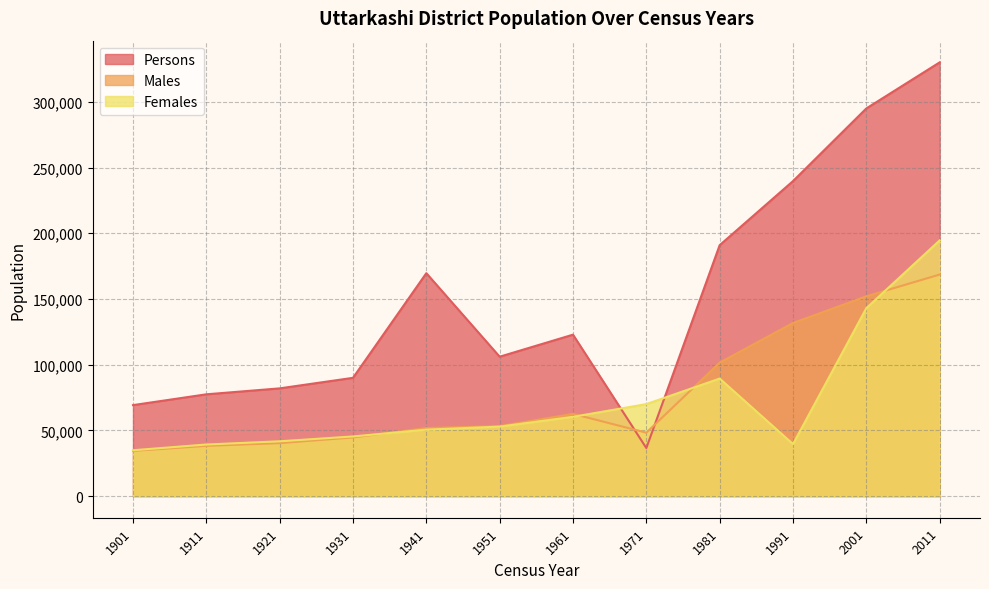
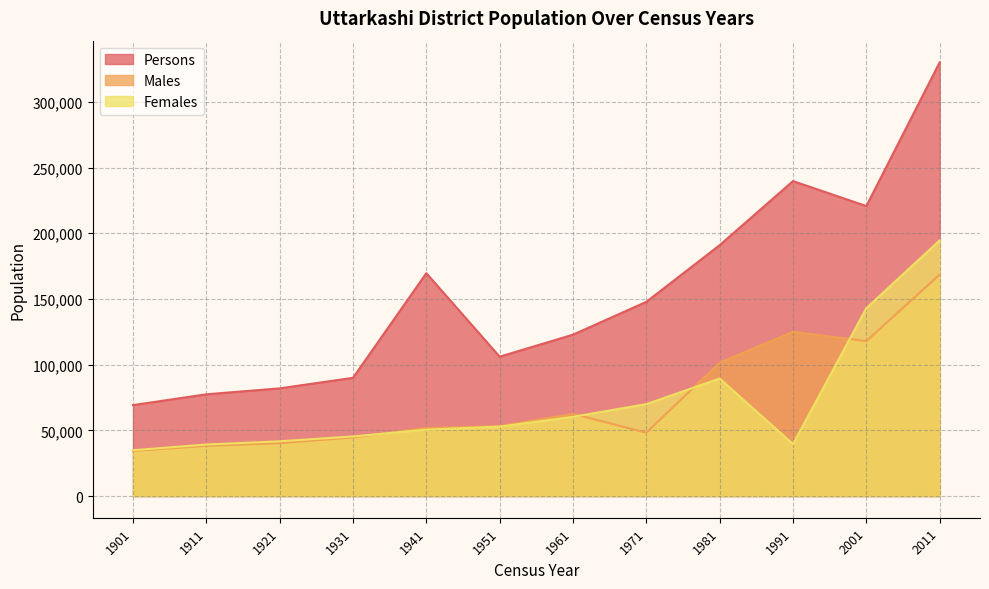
  {
    "Persons": {
      "1901": "69,000",
      "1911": "77,000",
      "1921": "82,000",
      "1931": "90,000",
      "1941": "170,000",
      "1951": "106,000",
      "1961": "123,000",
-     "1971": "37,000",
+     "1971": "148,000",
      "1981": "191,000",
      "1991": "240,000",
-     "2001": "295,000",
+     "2001": "221,000",
      "2011": "330,000"
    },
    "Males": {
      "1961": "63,000",
      "1971": "48,000",
      "1981": "102,000",
-     "1991": "132,000",
-     "2001": "152,000",
+     "1991": "125,000",
+     "2001": "118,000",
      "2011": "169,000"
    },
    "Females": {
      "1961": "60,000",
      "1971": "70,000",
      "1981": "89,000",
      "1991": "40,000",
      "2001": "143,000",
      "2011": "195,000"
    }
  }
